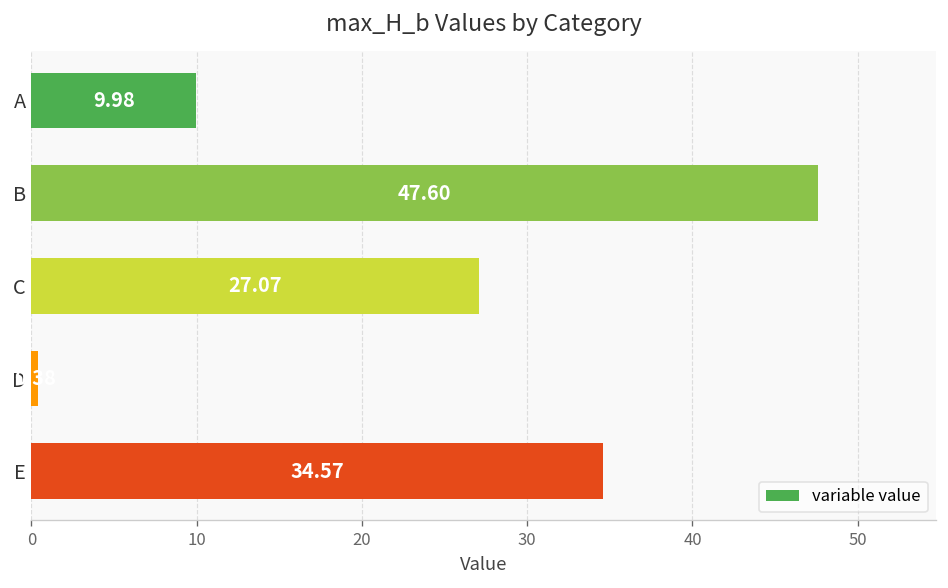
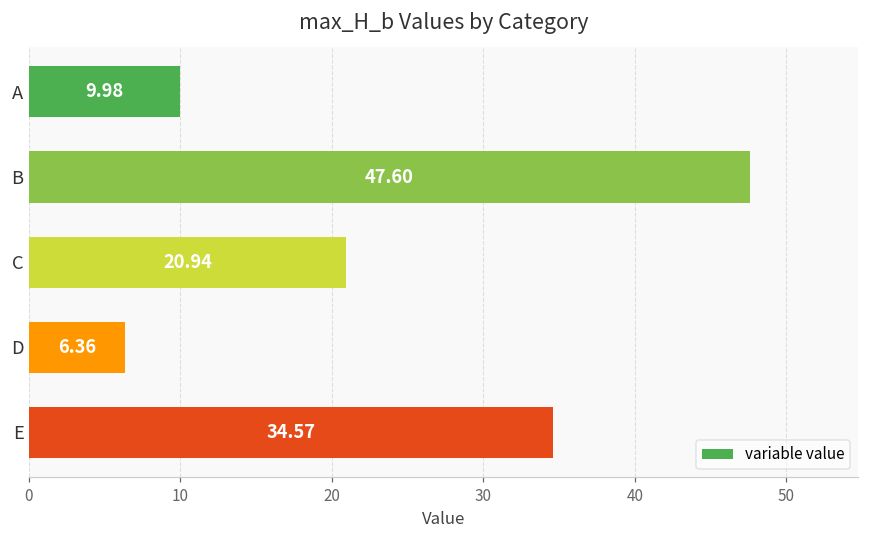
  {
    "A": 9.98,
    "B": 47.60,
-   "C": 27.07,
-   "D": 0.4,
+   "C": 20.94,
+   "D": 6.4,
    "E": 34.57
  }
